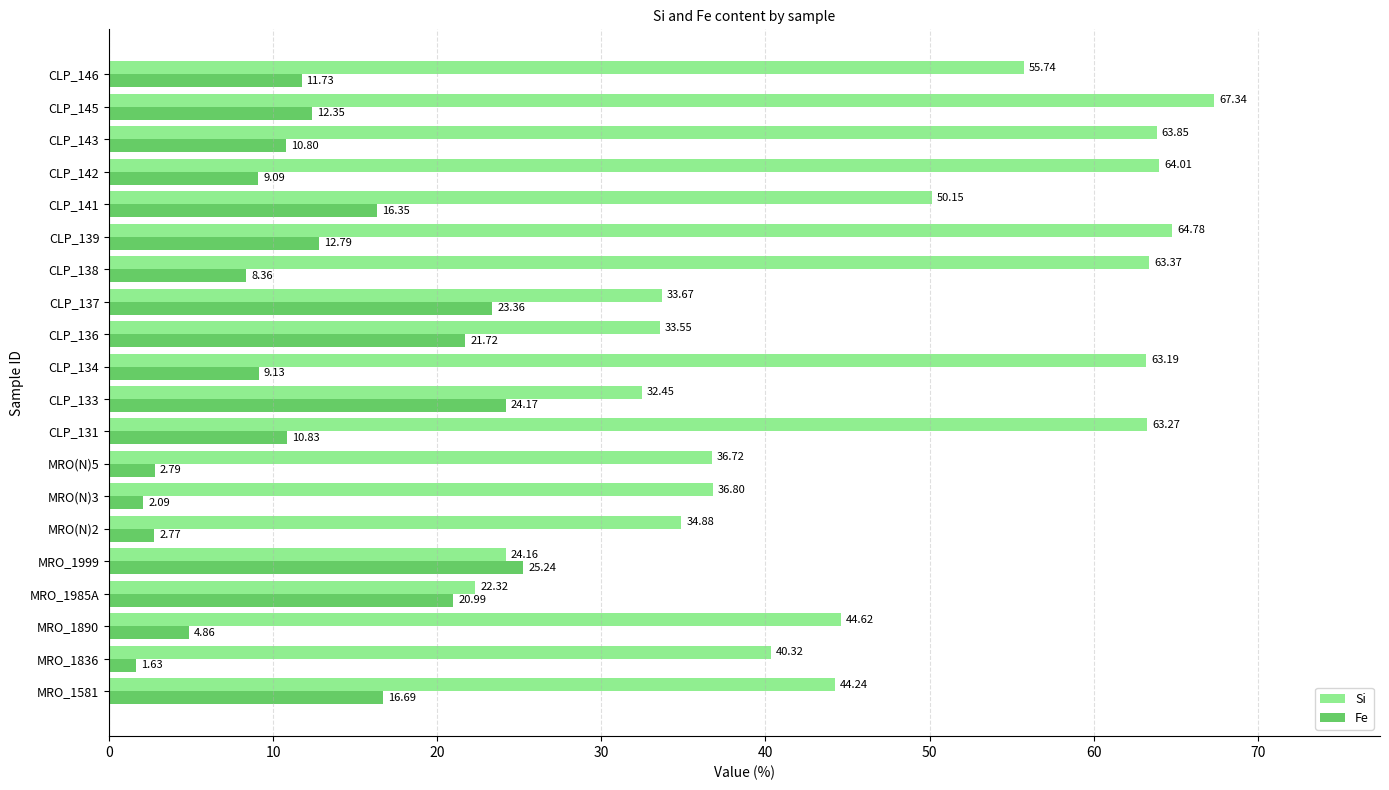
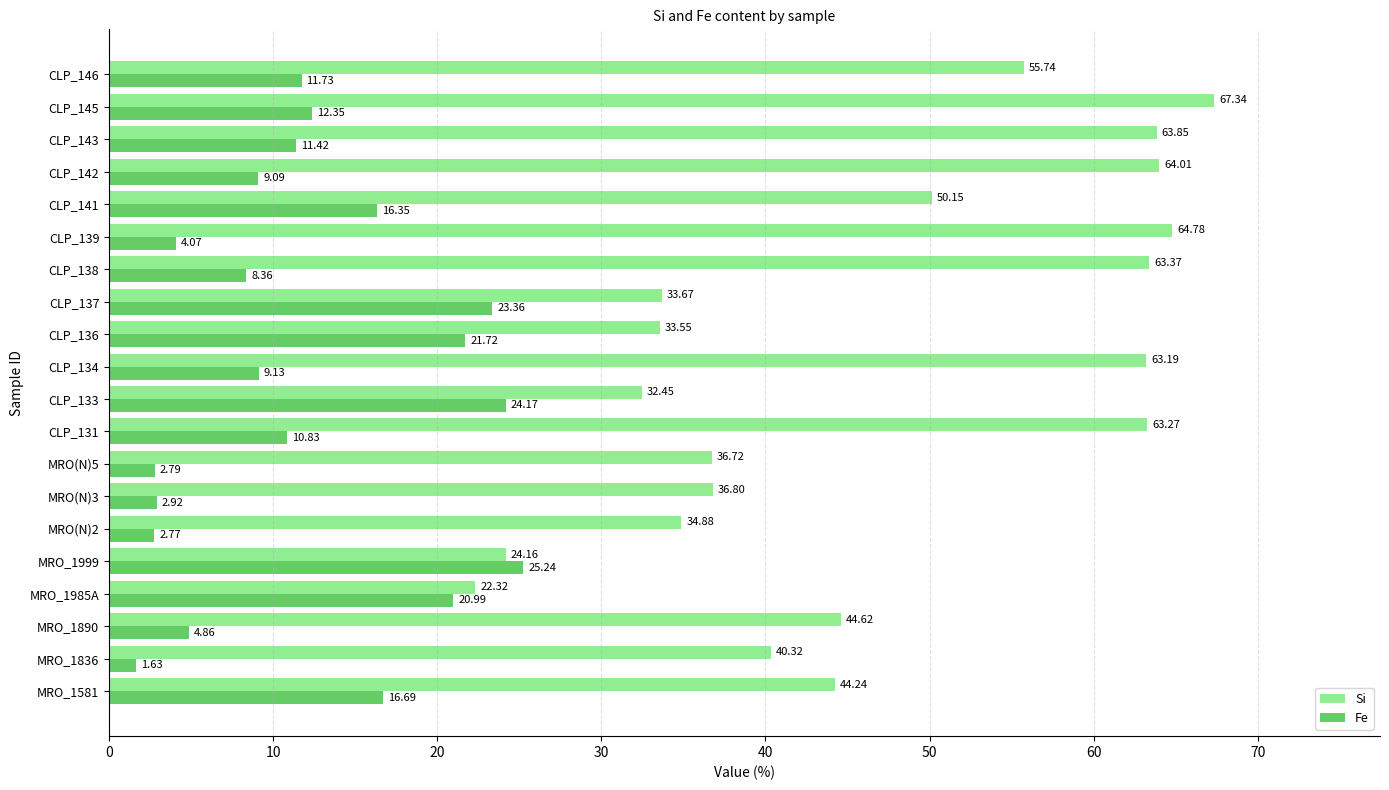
  {
    "Si": {
      "CLP_146": 55.74,
      "CLP_145": 67.34,
      "CLP_143": 63.85,
      "CLP_142": 64.01,
      "CLP_141": 50.15,
      "CLP_139": 64.78,
      "CLP_138": 63.37,
      "CLP_137": 33.67,
      "CLP_136": 33.55,
      "CLP_134": 63.19,
      "CLP_133": 32.45,
      "CLP_131": 63.27,
      "MRO(N)5": 36.72,
      "MRO(N)3": 36.80,
      "MRO(N)2": 34.88,
      "MRO_1999": 24.16,
      "MRO_1985A": 22.32,
      "MRO_1890": 44.62,
      "MRO_1836": 40.32,
      "MRO_1581": 44.24
    },
    "Fe": {
      "CLP_146": 11.73,
      "CLP_145": 12.35,
-     "CLP_143": 10.80,
+     "CLP_143": 11.42,
      "CLP_142": 9.09,
      "CLP_141": 16.35,
-     "CLP_139": 12.79,
+     "CLP_139": 4.07,
      "CLP_138": 8.36,
      "CLP_137": 23.36,
      "CLP_136": 21.72,
      "CLP_134": 9.13,
      "CLP_133": 24.17,
      "CLP_131": 10.83,
      "MRO(N)5": 2.79,
-     "MRO(N)3": 2.09,
+     "MRO(N)3": 2.92,
      "MRO(N)2": 2.77,
      "MRO_1999": 25.24,
      "MRO_1985A": 20.99,
      "MRO_1890": 4.86,
      "MRO_1836": 1.63,
      "MRO_1581": 16.69
    }
  }
